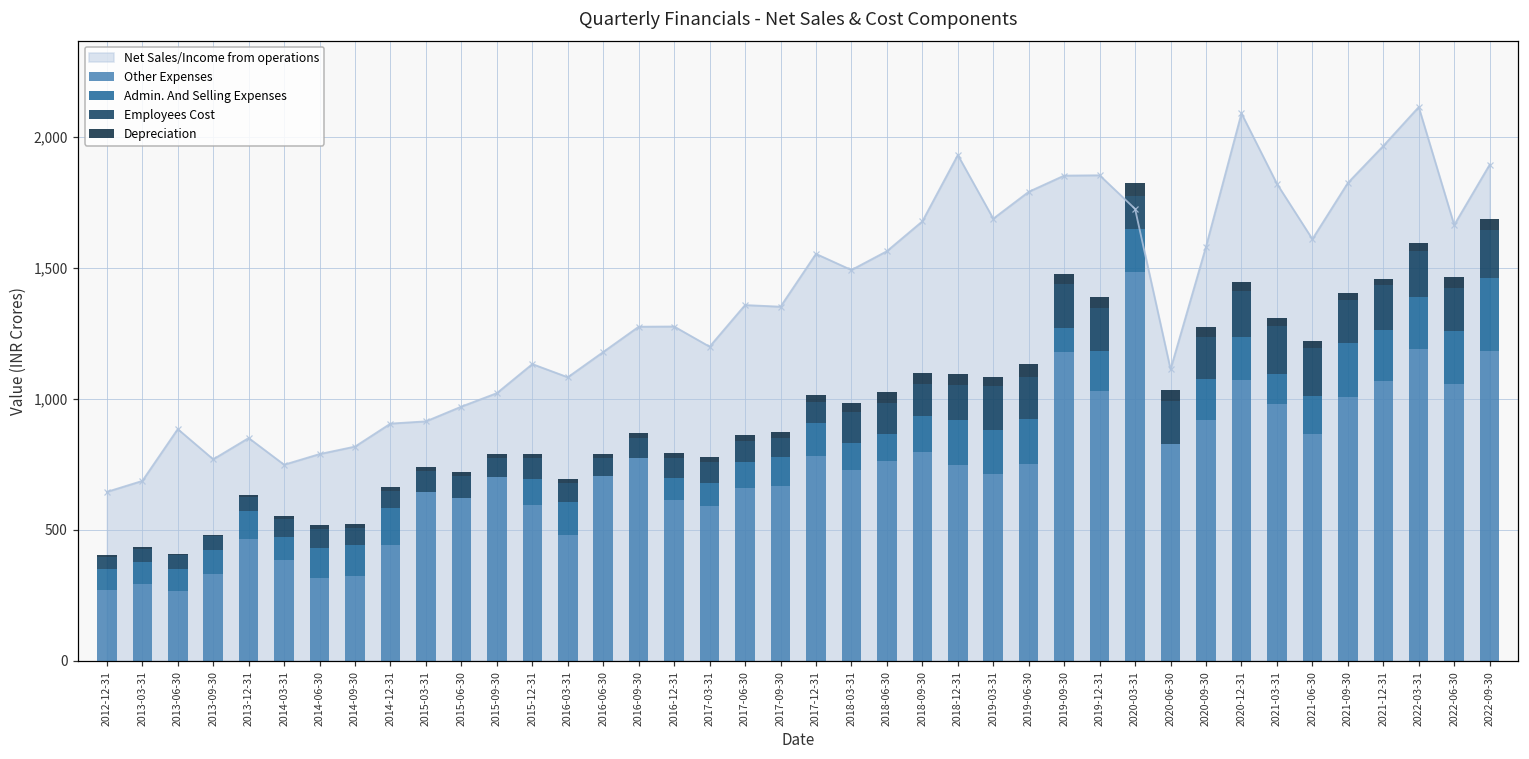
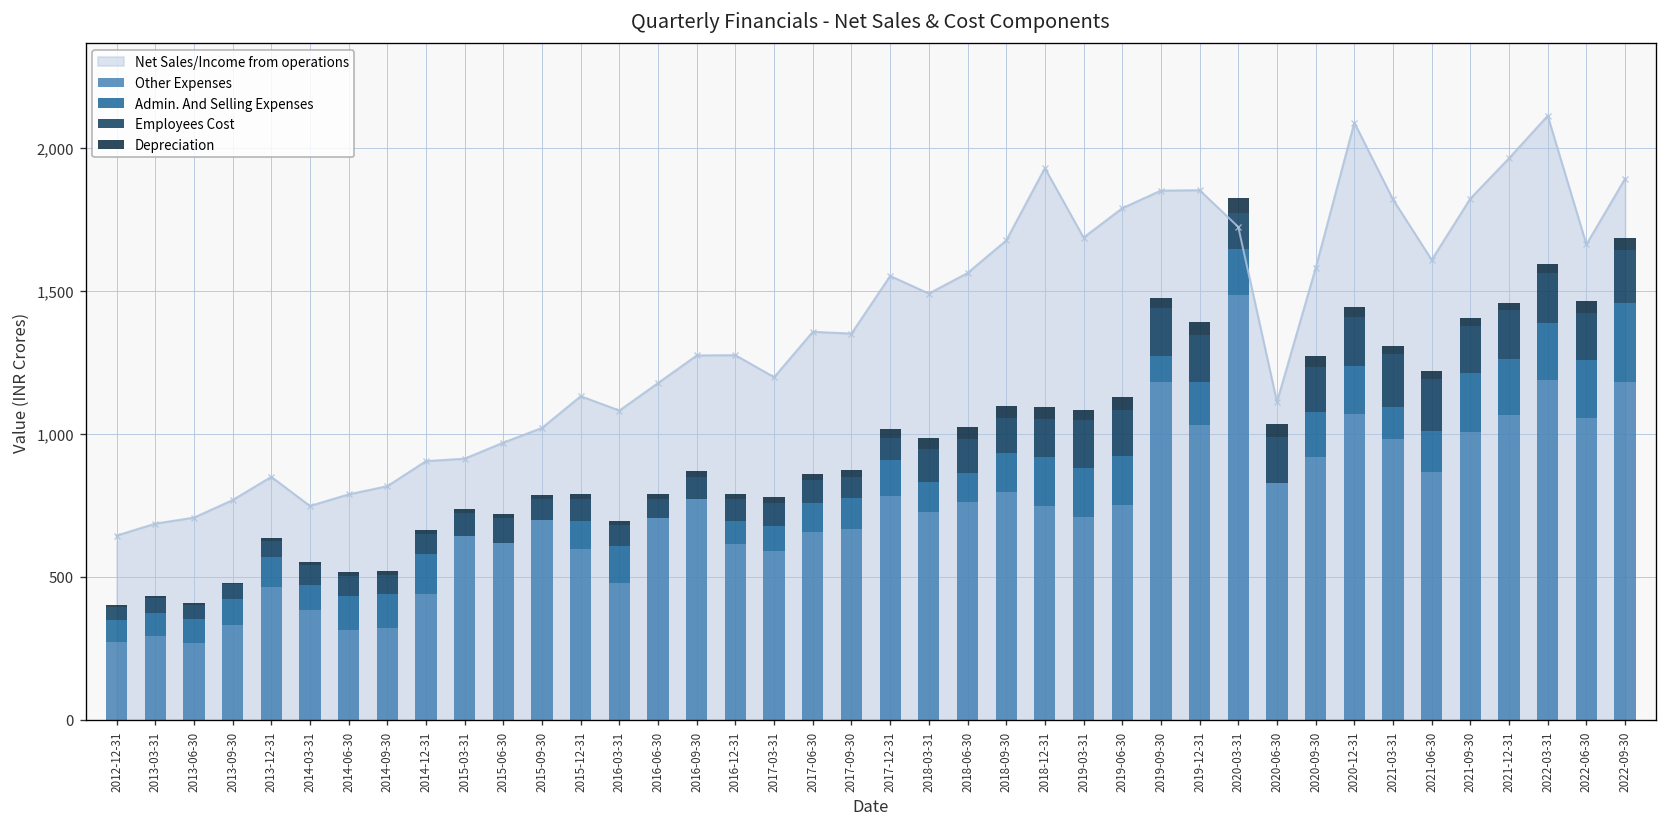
  {
    "Net Sales/Income from operations": {
      "2012-12-31": "640",
      "2013-03-31": "690",
-     "2013-06-30": "880",
+     "2013-06-30": "710",
      "2013-09-30": "770",
      "2013-12-31": "850",
      "2014-03-31": "750",
      "2014-06-30": "790",
      "2014-09-30": "820",
      "2014-12-31": "910",
      "2015-03-31": "910",
      "2015-06-30": "970",
      "2015-09-30": "1,020",
      "2015-12-31": "1,130",
      "2016-03-31": "1,080",
      "2016-06-30": "1,180",
      "2016-09-30": "1,280",
      "2016-12-31": "1,280",
      "2017-03-31": "1,200",
      "2017-06-30": "1,360",
      "2017-09-30": "1,350",
      "2017-12-31": "1,550",
      "2018-03-31": "1,490",
      "2018-06-30": "1,560",
      "2018-09-30": "1,680",
      "2018-12-31": "1,930",
      "2019-03-31": "1,690",
      "2019-06-30": "1,790",
      "2019-09-30": "1,850",
      "2019-12-31": "1,850",
      "2020-03-31": "1,720",
      "2020-06-30": "1,110",
      "2020-09-30": "1,580",
      "2020-12-31": "2,090",
      "2021-03-31": "1,820",
      "2021-06-30": "1,610",
      "2021-09-30": "1,820",
      "2021-12-31": "1,960",
      "2022-03-31": "2,110",
      "2022-06-30": "1,660",
      "2022-09-30": "1,890"
    }
  }
